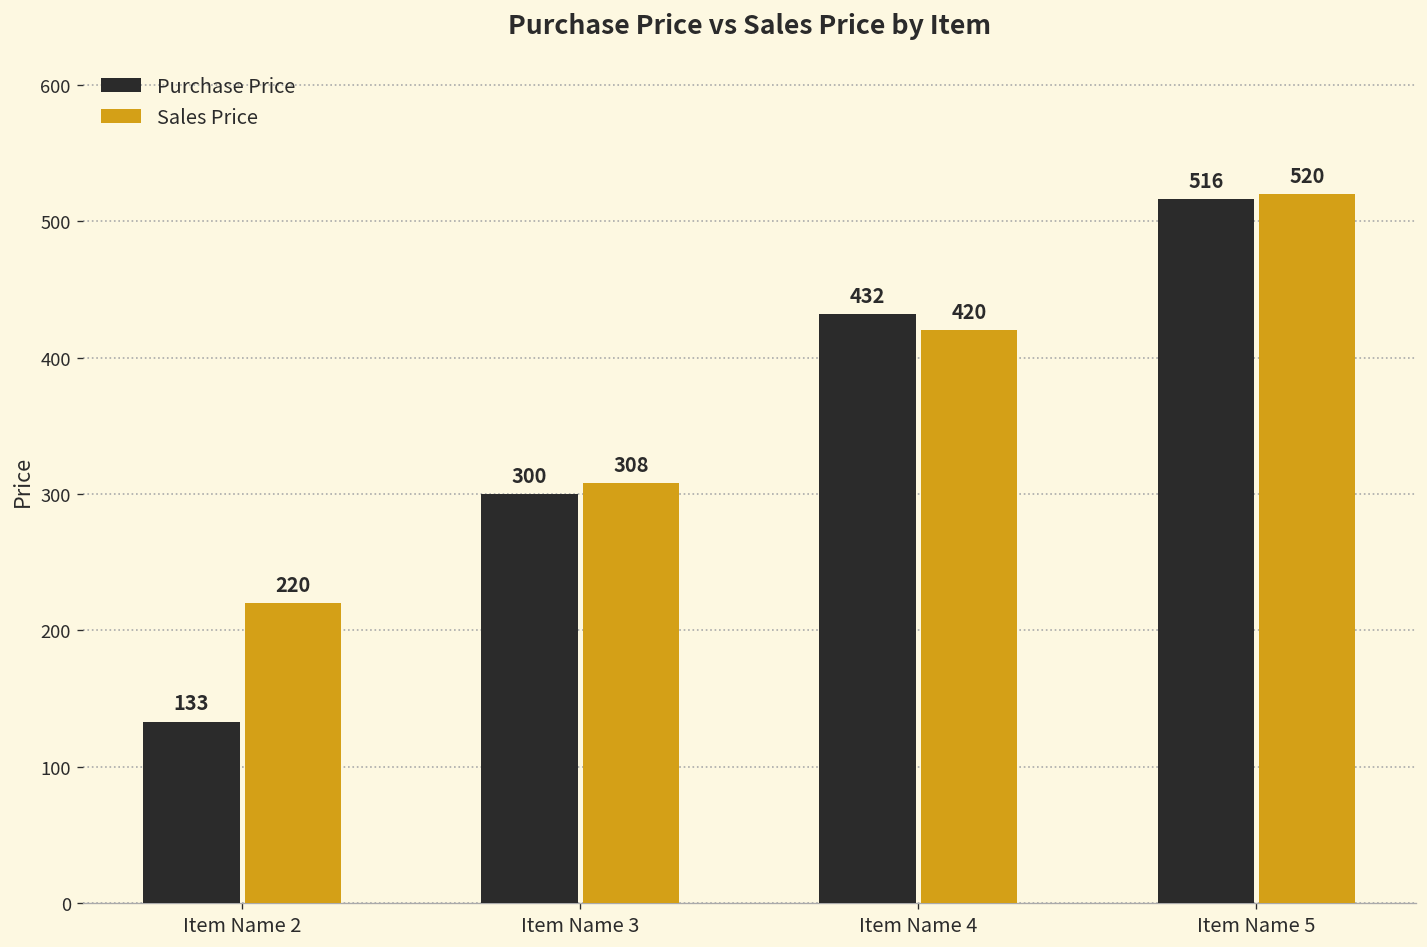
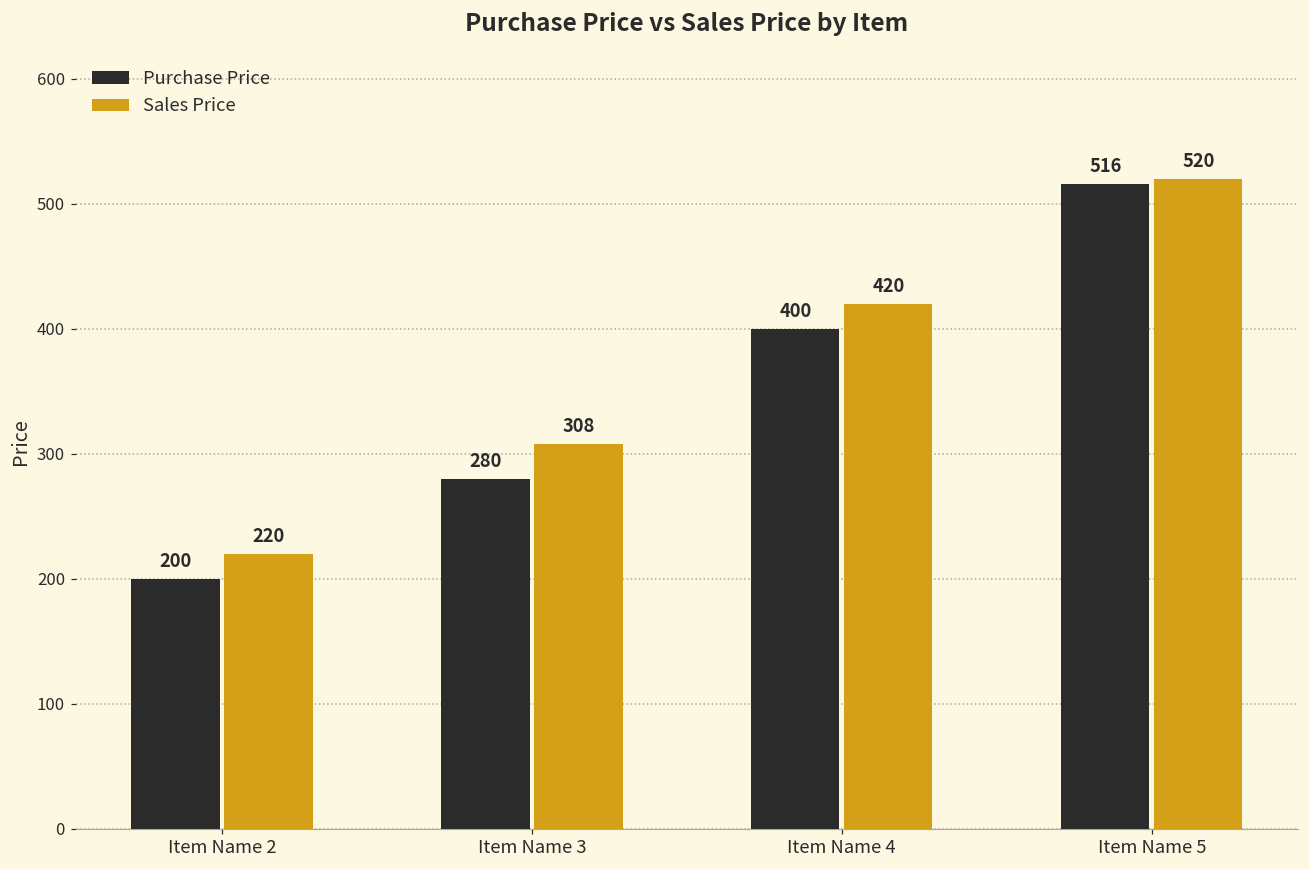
  {
    "Purchase Price": {
-     "Item Name 2": 133,
-     "Item Name 3": 300,
-     "Item Name 4": 432,
+     "Item Name 2": 200,
+     "Item Name 3": 280,
+     "Item Name 4": 400,
      "Item Name 5": 516
    },
    "Sales Price": {
      "Item Name 2": 220,
      "Item Name 3": 308,
      "Item Name 4": 420,
      "Item Name 5": 520
    }
  }
